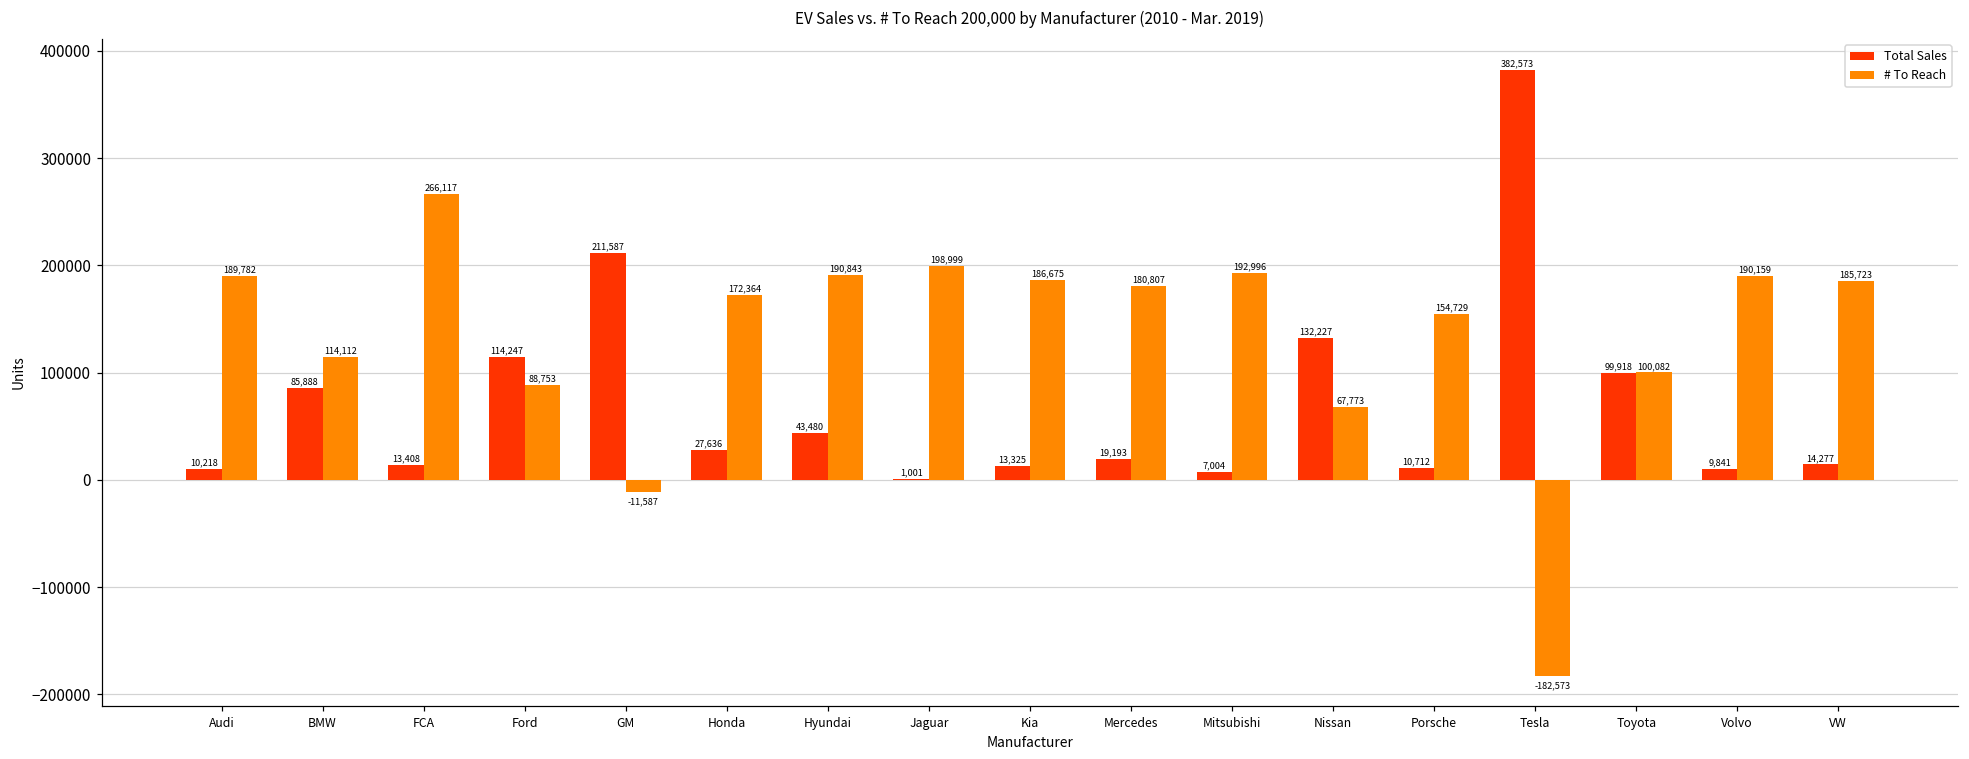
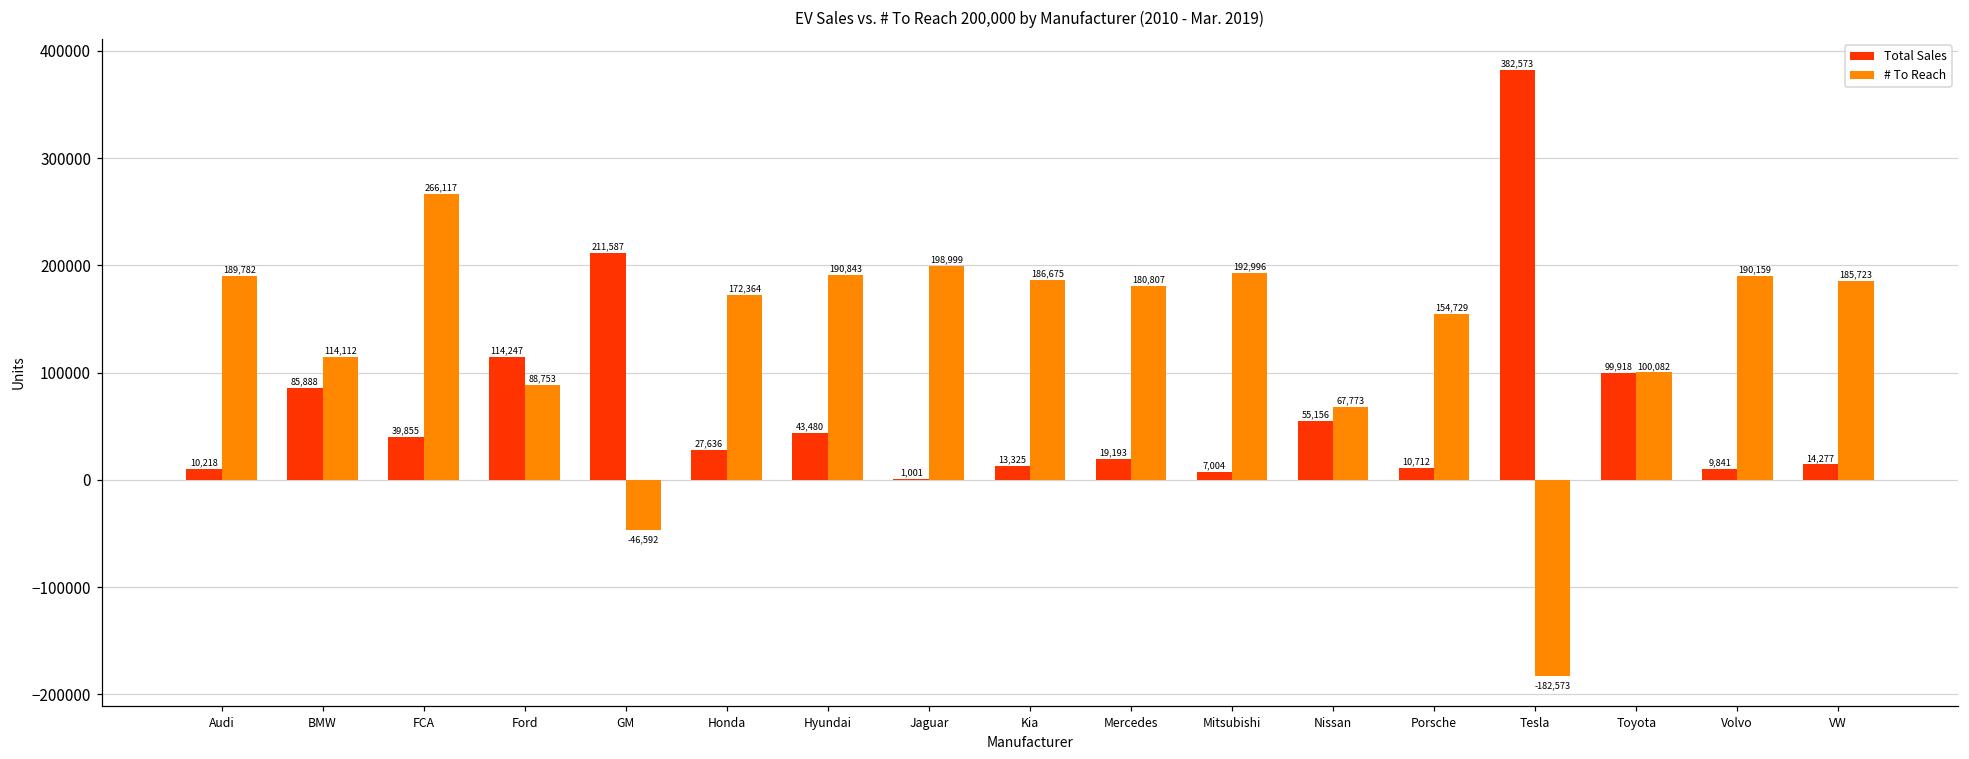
  {
    "Total Sales": {
      "Audi": "10,218",
      "BMW": "85,888",
-     "FCA": "13,408",
+     "FCA": "39,855",
      "Ford": "114,247",
      "GM": "211,587",
      "Honda": "27,636",
      "Hyundai": "43,480",
      "Jaguar": "1,001",
      "Kia": "13,325",
      "Mercedes": "19,193",
      "Mitsubishi": "7,004",
-     "Nissan": "132,227",
+     "Nissan": "55,156",
      "Porsche": "10,712",
      "Tesla": "382,573",
      "Toyota": "99,918",
      "Volvo": "9,841",
      "VW": "14,277"
    },
    "# To Reach": {
      "Audi": "189,782",
      "BMW": "114,112",
      "FCA": "266,117",
      "Ford": "88,753",
-     "GM": "-11,587",
+     "GM": "-46,592",
      "Honda": "172,364",
      "Hyundai": "190,843",
      "Jaguar": "198,999",
      "Kia": "186,675",
      "Mercedes": "180,807",
      "Mitsubishi": "192,996",
      "Nissan": "67,773",
      "Porsche": "154,729",
      "Tesla": "-182,573",
      "Toyota": "100,082",
      "Volvo": "190,159",
      "VW": "185,723"
    }
  }
